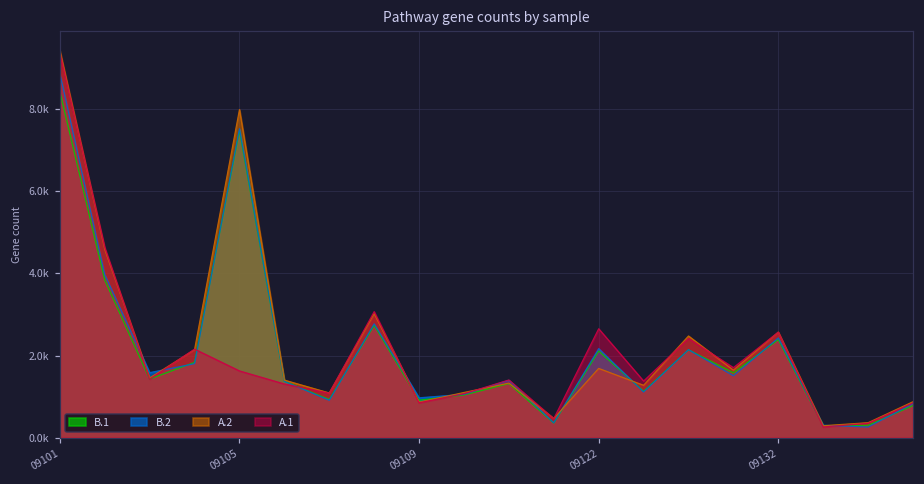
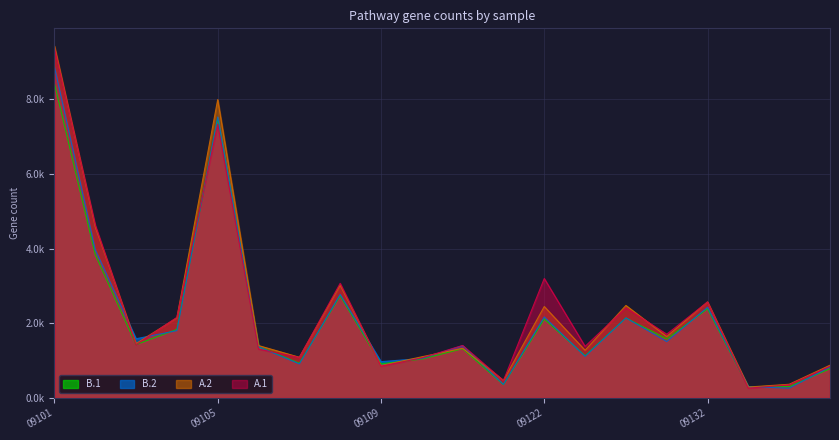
  {
    "B.1": {
      "09101": 8400
    },
    "B.2": {
      "09101": 8900
    },
    "A.2": {
      "09105": 8000,
-     "09122": 1700
+     "09122": 2400
    },
    "A.1": {
-     "09105": 1600,
-     "09122": 2700
+     "09105": 7300,
+     "09122": 3200
    }
  }
